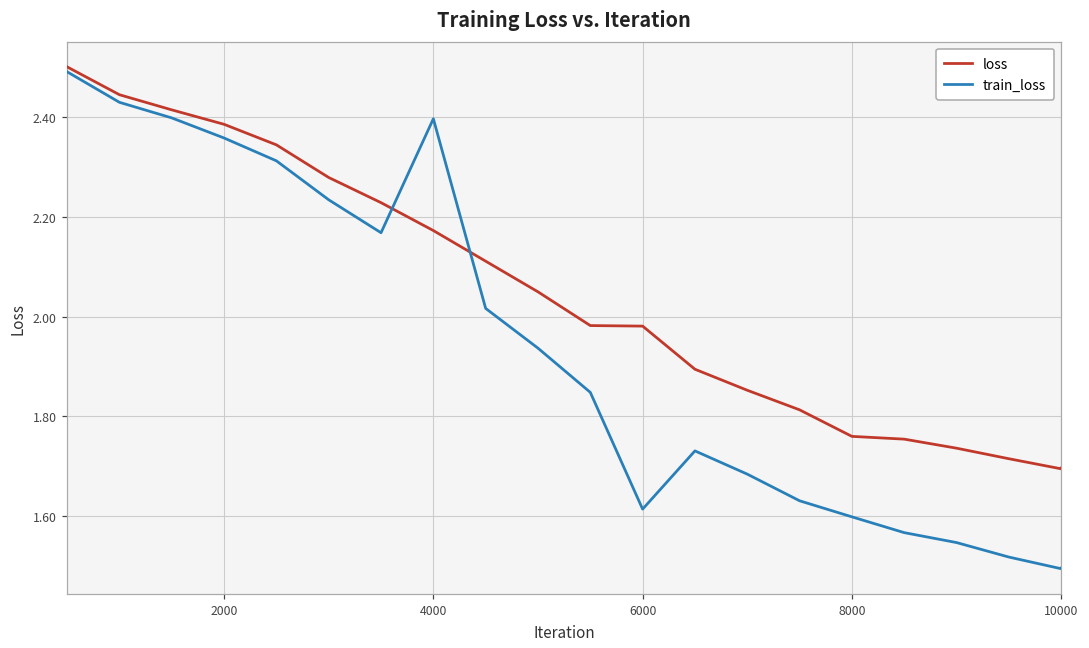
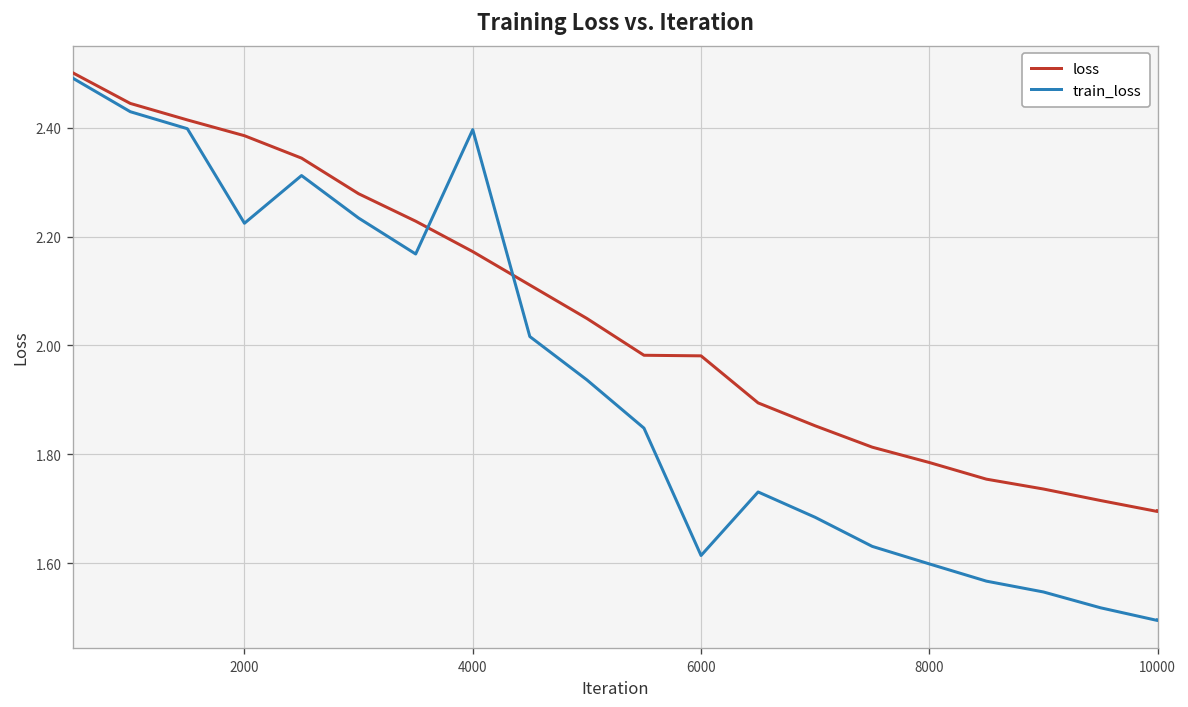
  {
    "loss": {
      "2000": 2.39,
      "4000": 2.17,
      "6000": 1.98,
-     "8000": 1.76,
+     "8000": 1.78,
      "10000": 1.70
    },
    "train_loss": {
-     "2000": 2.36,
+     "2000": 2.22,
      "4000": 2.40,
      "6000": 1.61,
      "8000": 1.60,
      "10000": 1.50
    }
  }
